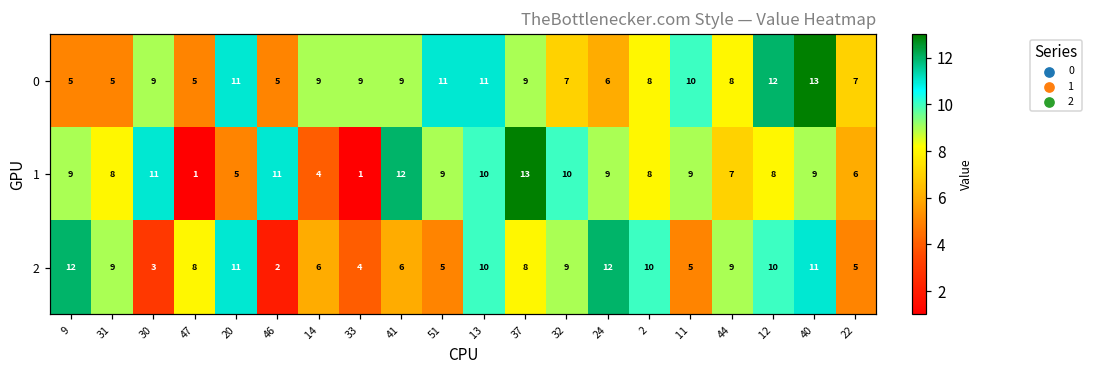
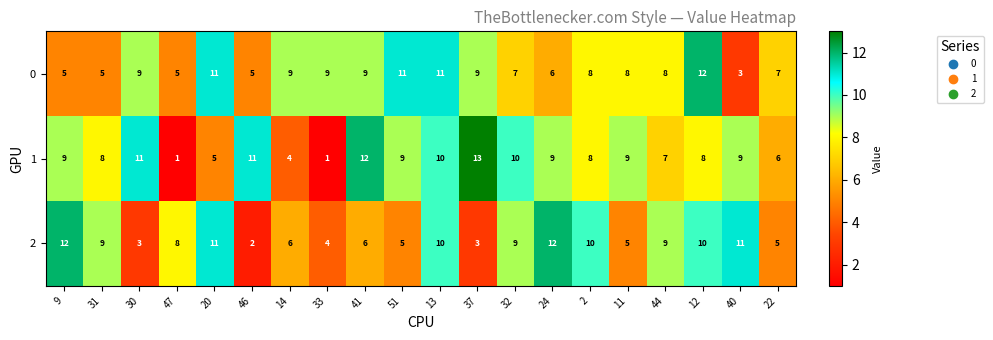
  {
    "0": {
      "9": 5,
      "31": 5,
      "30": 9,
      "47": 5,
      "20": 11,
      "46": 5,
      "14": 9,
      "33": 9,
      "41": 9,
      "51": 11,
      "13": 11,
      "37": 9,
      "32": 7,
      "24": 6,
      "2": 8,
-     "11": 10,
+     "11": 8,
      "44": 8,
      "12": 12,
-     "40": 13,
+     "40": 3,
      "22": 7
    },
    "1": {
      "9": 9,
      "31": 8,
      "30": 11,
      "47": 1,
      "20": 5,
      "46": 11,
      "14": 4,
      "33": 1,
      "41": 12,
      "51": 9,
      "13": 10,
      "37": 13,
      "32": 10,
      "24": 9,
      "2": 8,
      "11": 9,
      "44": 7,
      "12": 8,
      "40": 9,
      "22": 6
    },
    "2": {
      "9": 12,
      "31": 9,
      "30": 3,
      "47": 8,
      "20": 11,
      "46": 2,
      "14": 6,
      "33": 4,
      "41": 6,
      "51": 5,
      "13": 10,
-     "37": 8,
+     "37": 3,
      "32": 9,
      "24": 12,
      "2": 10,
      "11": 5,
      "44": 9,
      "12": 10,
      "40": 11,
      "22": 5
    }
  }
